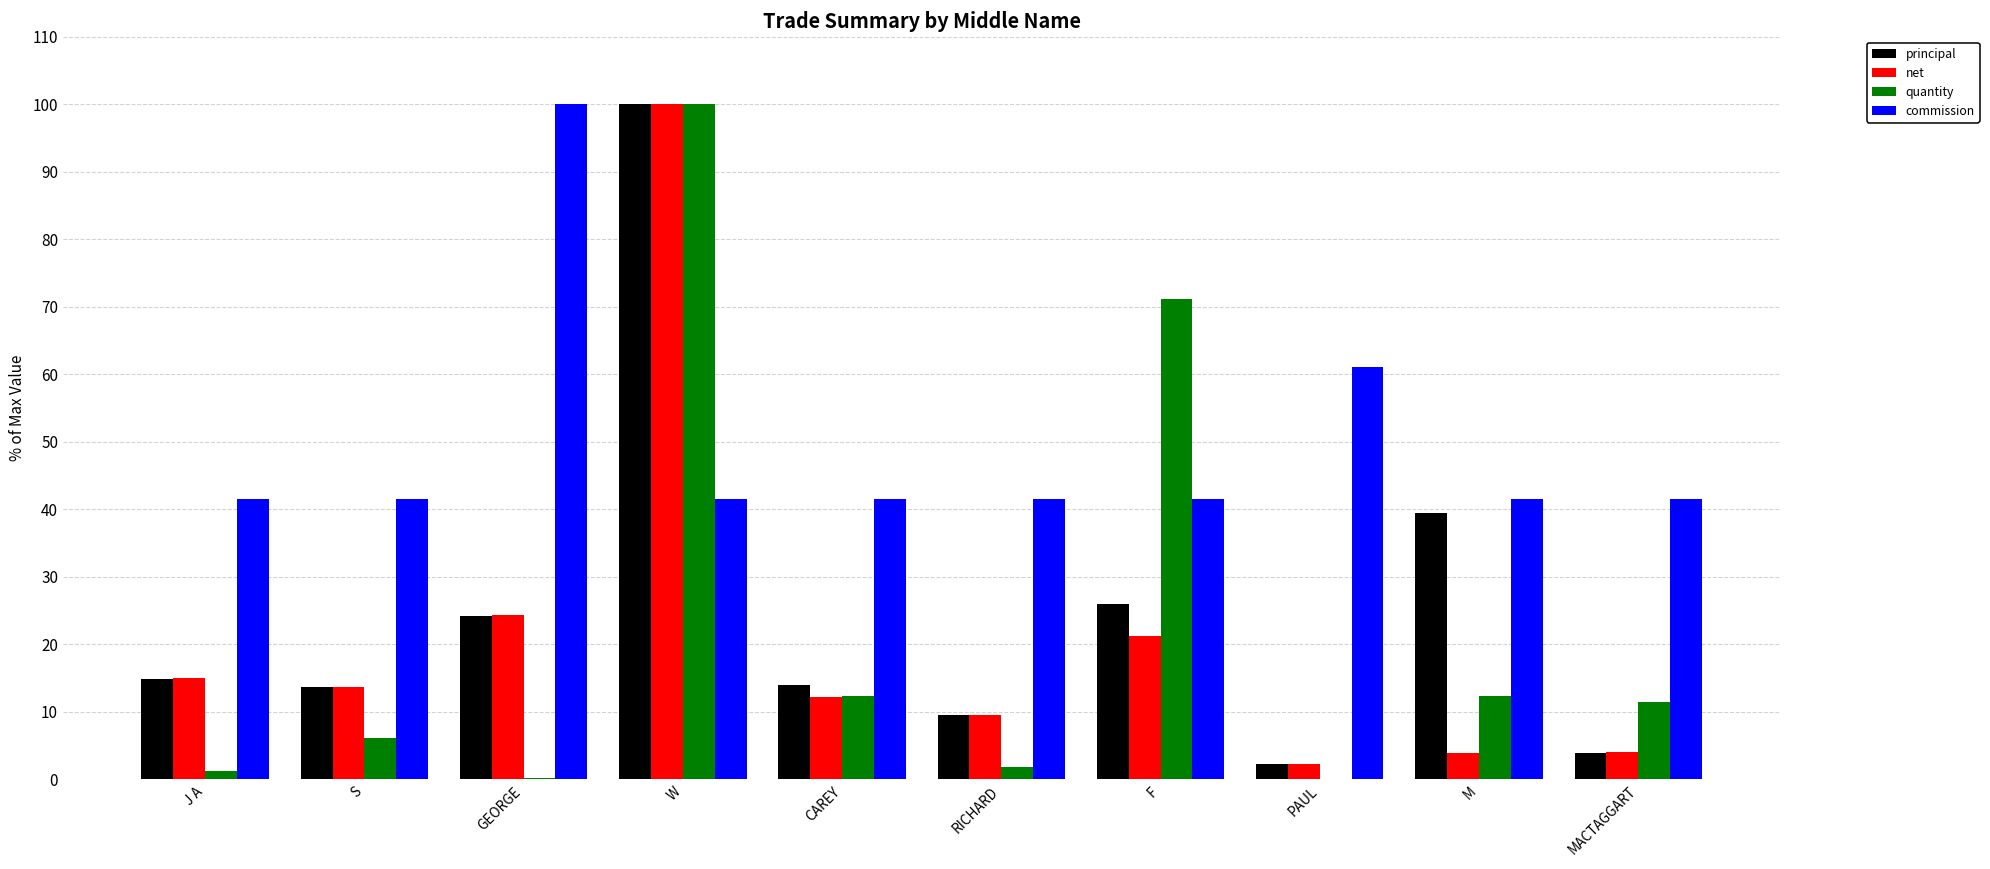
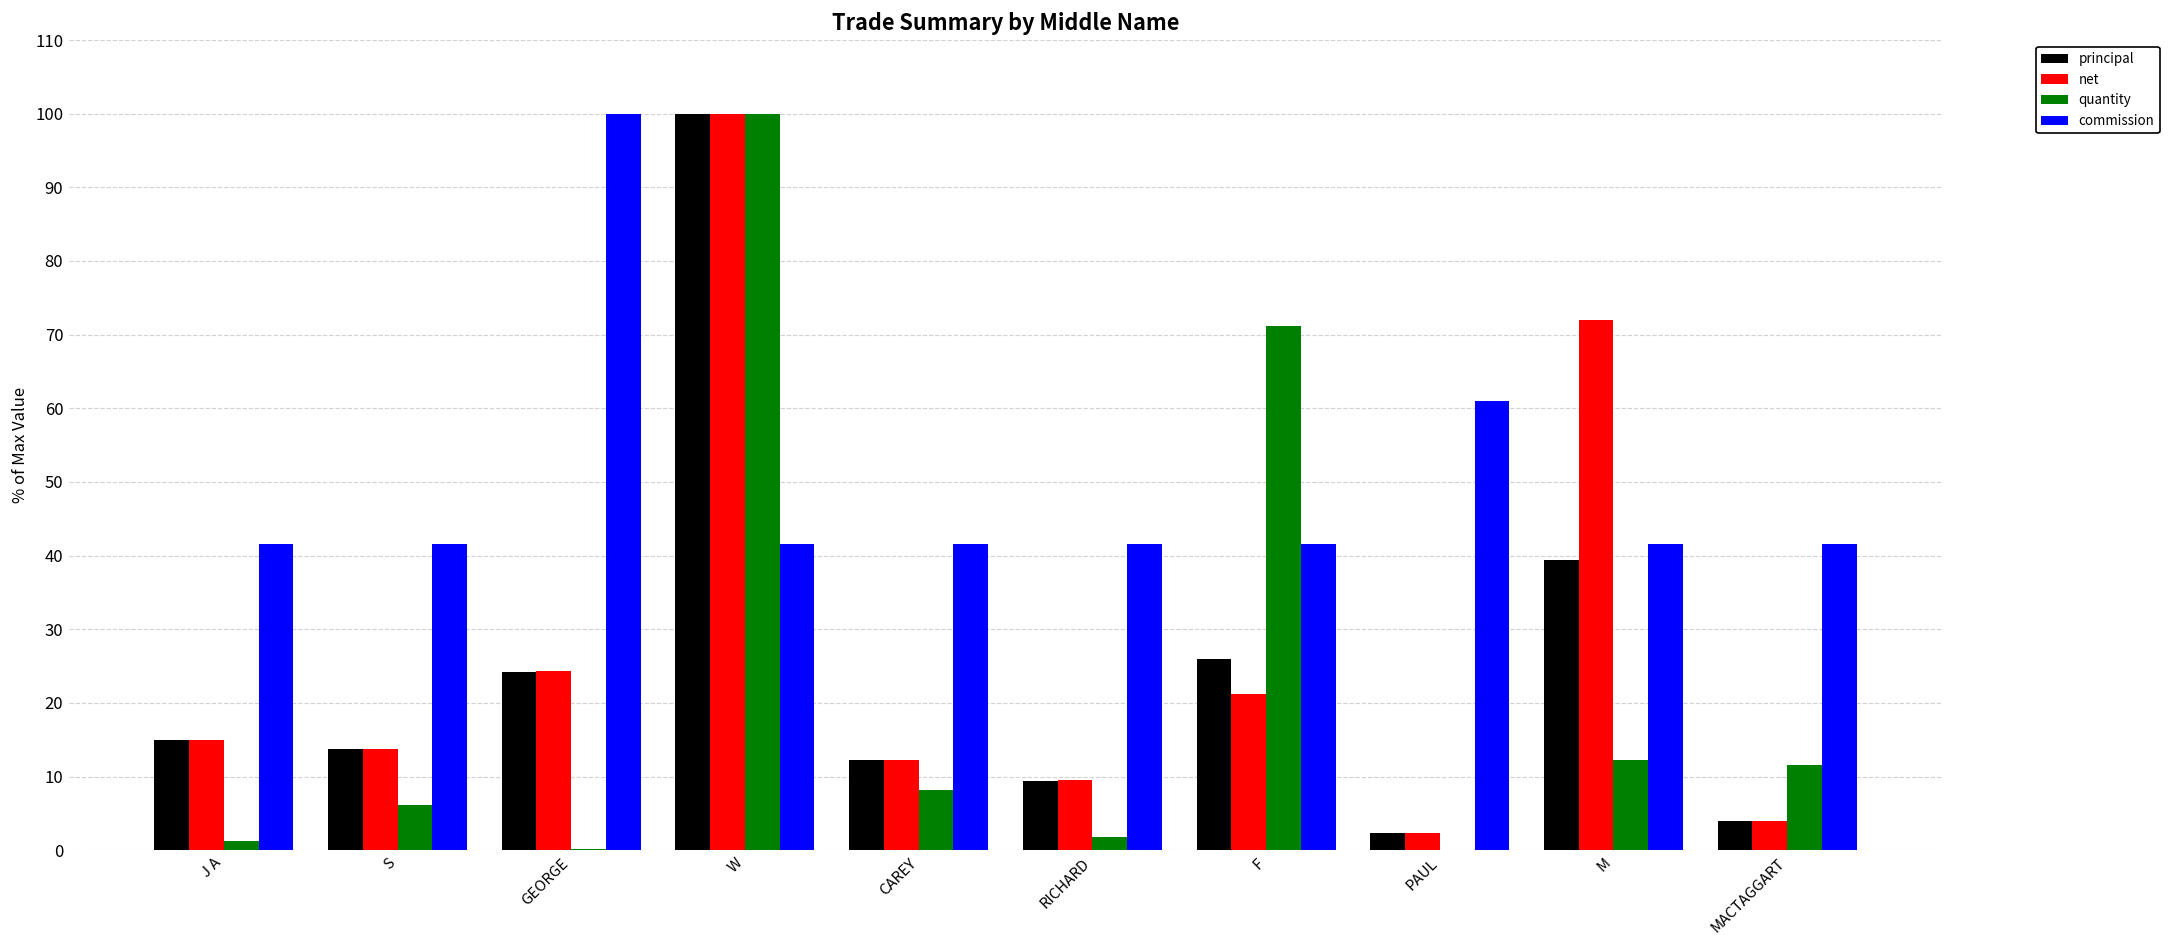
  {
    "principal": {
      "J A": 15,
      "S": 14,
      "GEORGE": 24,
      "W": 100,
-     "CAREY": 14,
+     "CAREY": 12,
      "RICHARD": 9,
      "F": 26,
      "PAUL": 2,
      "M": 39,
      "MACTAGGART": 4
    },
    "net": {
      "J A": 15,
      "S": 14,
      "GEORGE": 24,
      "W": 100,
      "CAREY": 12,
      "RICHARD": 10,
      "F": 21,
      "PAUL": 2,
-     "M": 4,
+     "M": 72,
      "MACTAGGART": 4
    },
    "quantity": {
      "J A": 1,
      "S": 6,
      "W": 100,
-     "CAREY": 12,
+     "CAREY": 8,
      "RICHARD": 2,
      "F": 71,
      "M": 12,
      "MACTAGGART": 12
    },
    "commission": {
      "J A": 42,
      "S": 42,
      "GEORGE": 100,
      "W": 42,
      "CAREY": 42,
      "RICHARD": 42,
      "F": 42,
      "PAUL": 61,
      "M": 42,
      "MACTAGGART": 42
    }
  }
